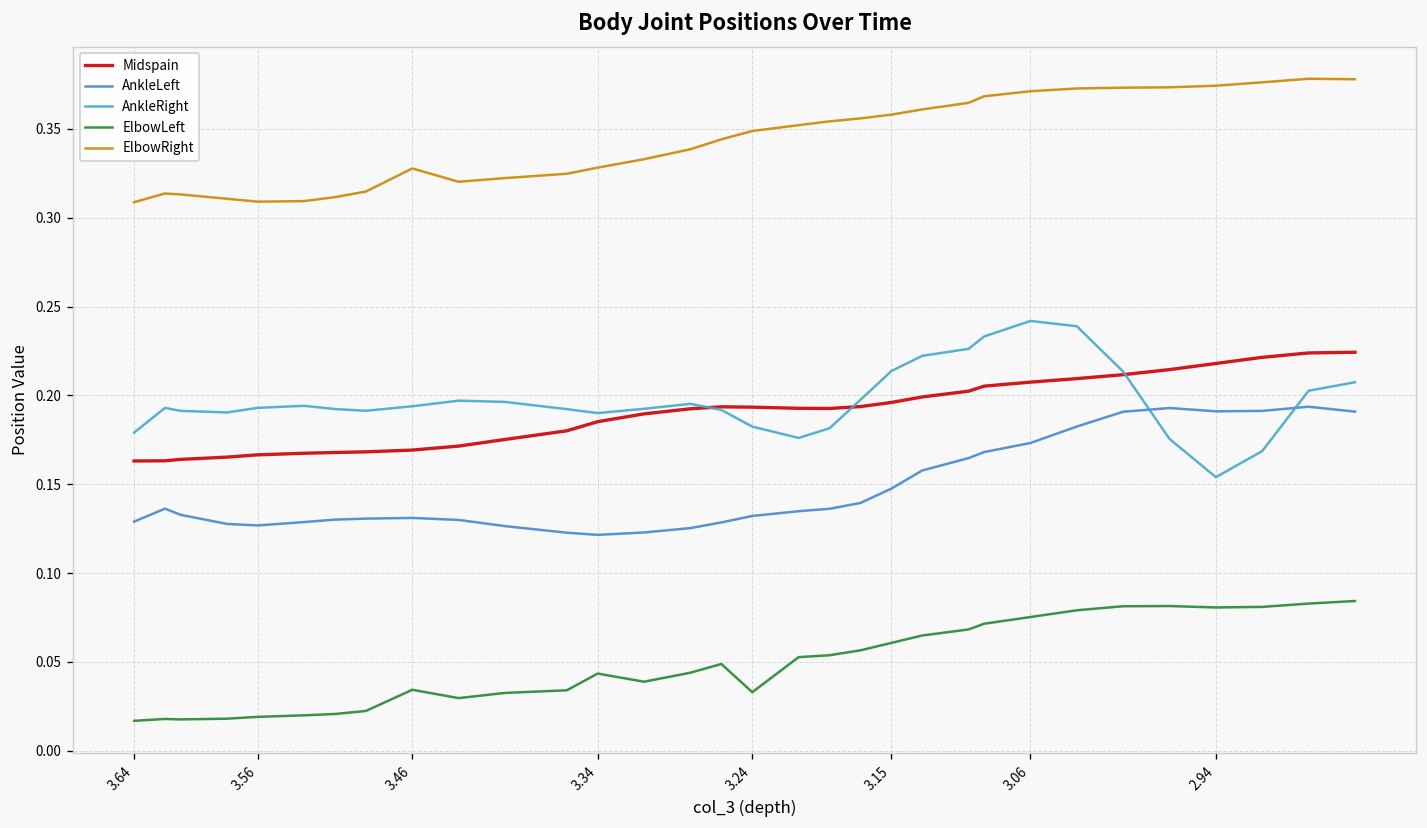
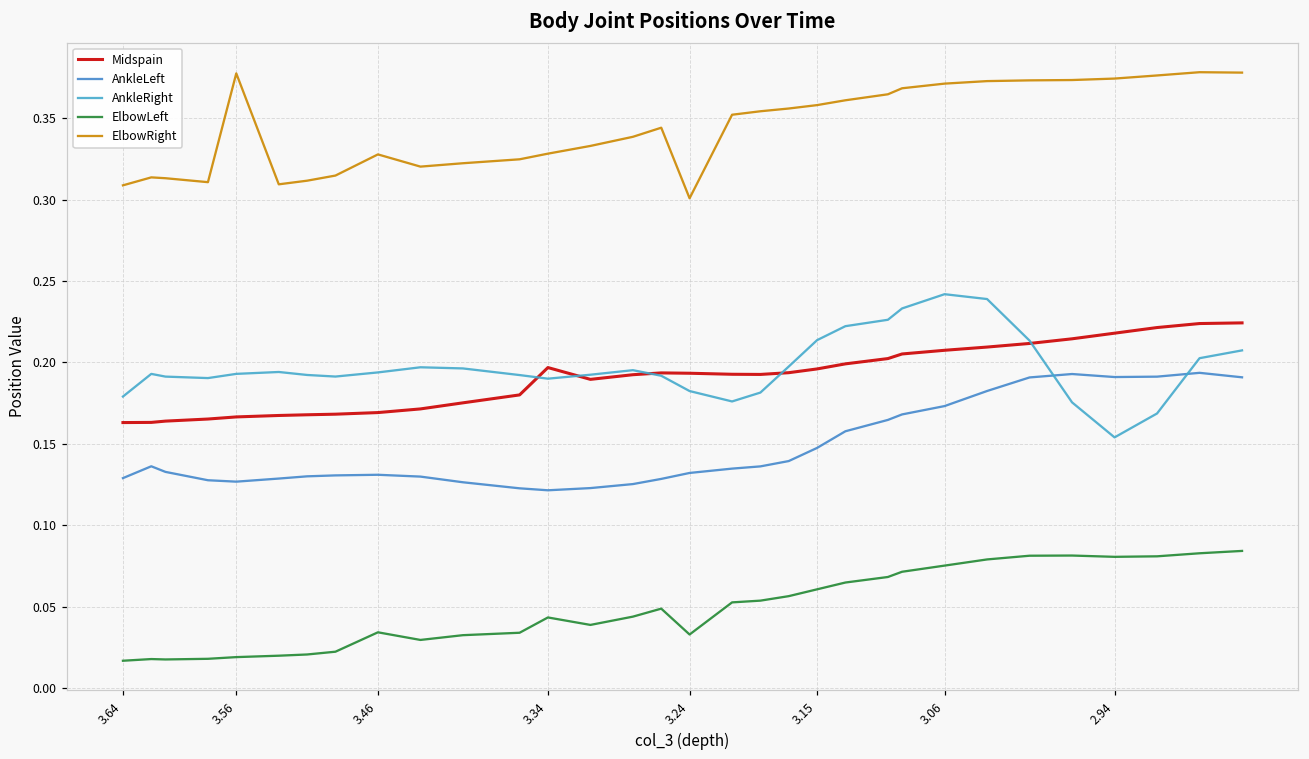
  {
    "Midspain": {
      "3.64": 0.163,
      "3.56": 0.167,
      "3.46": 0.169,
-     "3.34": 0.185,
+     "3.34": 0.197,
      "3.24": 0.193,
      "3.15": 0.196,
      "3.06": 0.207,
      "2.94": 0.218
    },
    "ElbowLeft": {
      "3.64": 0.017,
      "3.56": 0.019,
      "3.46": 0.034,
      "3.34": 0.043,
      "3.24": 0.033,
      "3.15": 0.061,
      "3.06": 0.075,
      "2.94": 0.081
    },
    "ElbowRight": {
      "3.64": 0.309,
-     "3.56": 0.309,
+     "3.56": 0.378,
      "3.46": 0.328,
      "3.34": 0.328,
-     "3.24": 0.349,
+     "3.24": 0.301,
      "3.15": 0.358,
      "3.06": 0.371,
      "2.94": 0.374
    }
  }
